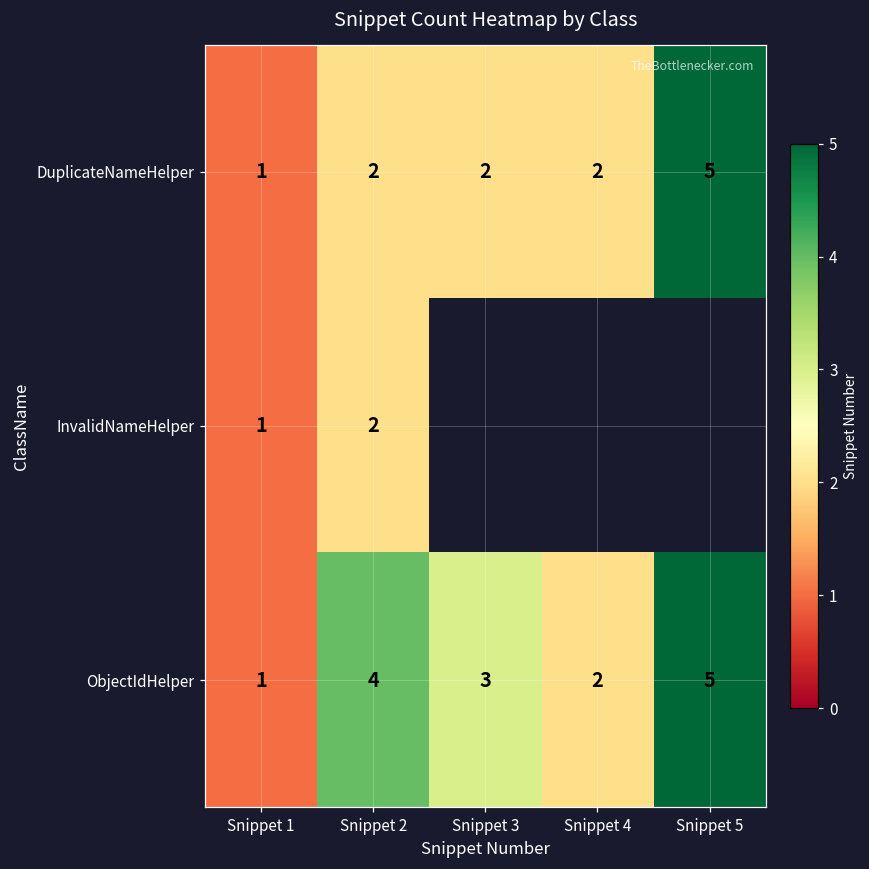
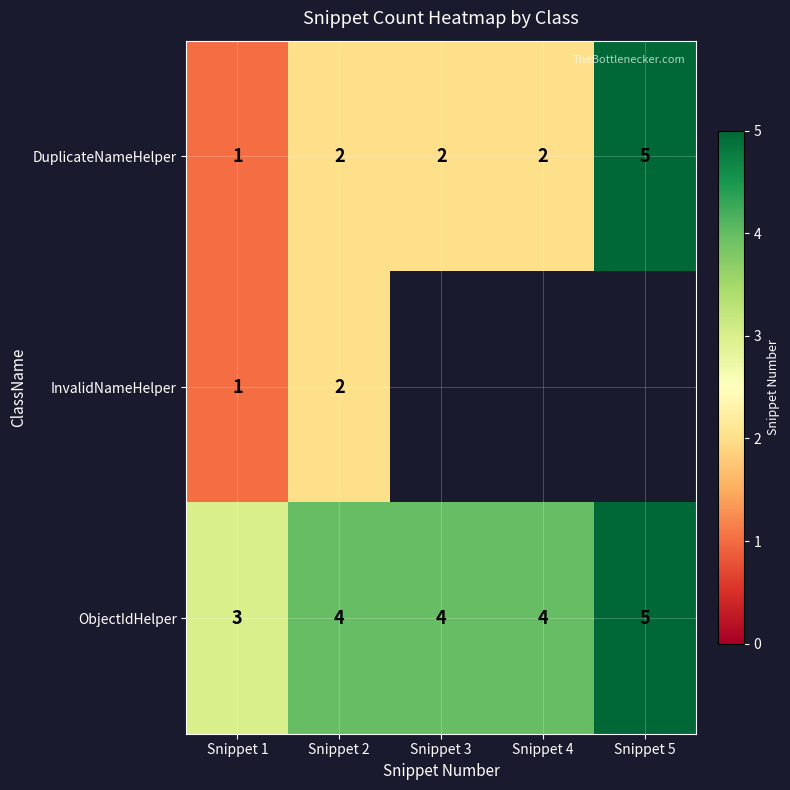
  {
    "DuplicateNameHelper": {
      "Snippet 1": 1,
      "Snippet 2": 2,
      "Snippet 3": 2,
      "Snippet 4": 2
    },
    "InvalidNameHelper": {
      "Snippet 1": 1,
      "Snippet 2": 2
    },
    "ObjectIdHelper": {
-     "Snippet 1": 1,
+     "Snippet 1": 3,
      "Snippet 2": 4,
-     "Snippet 3": 3,
-     "Snippet 4": 2,
+     "Snippet 3": 4,
+     "Snippet 4": 4,
      "Snippet 5": 5
    }
  }
